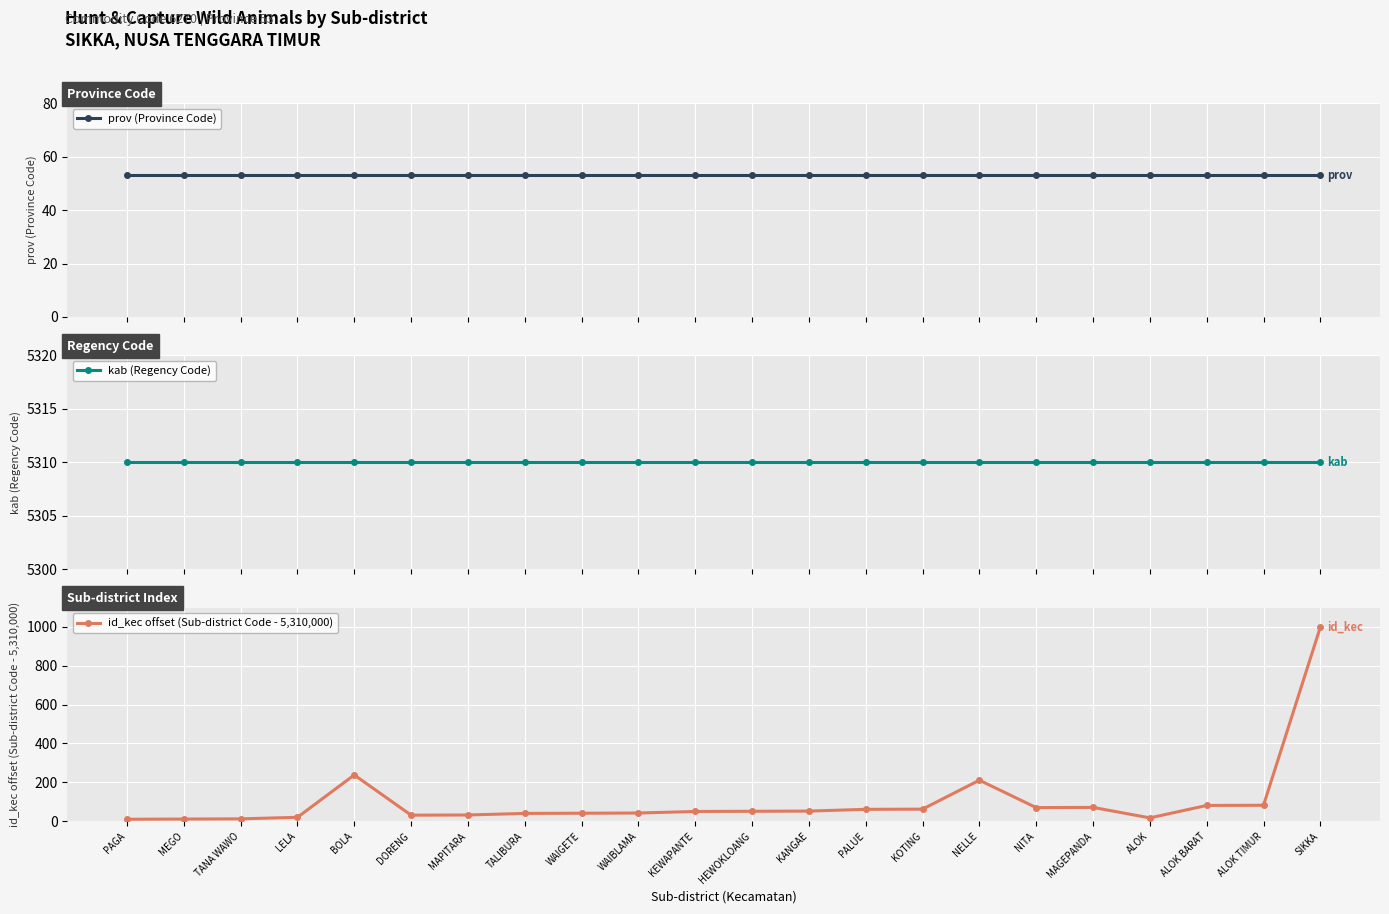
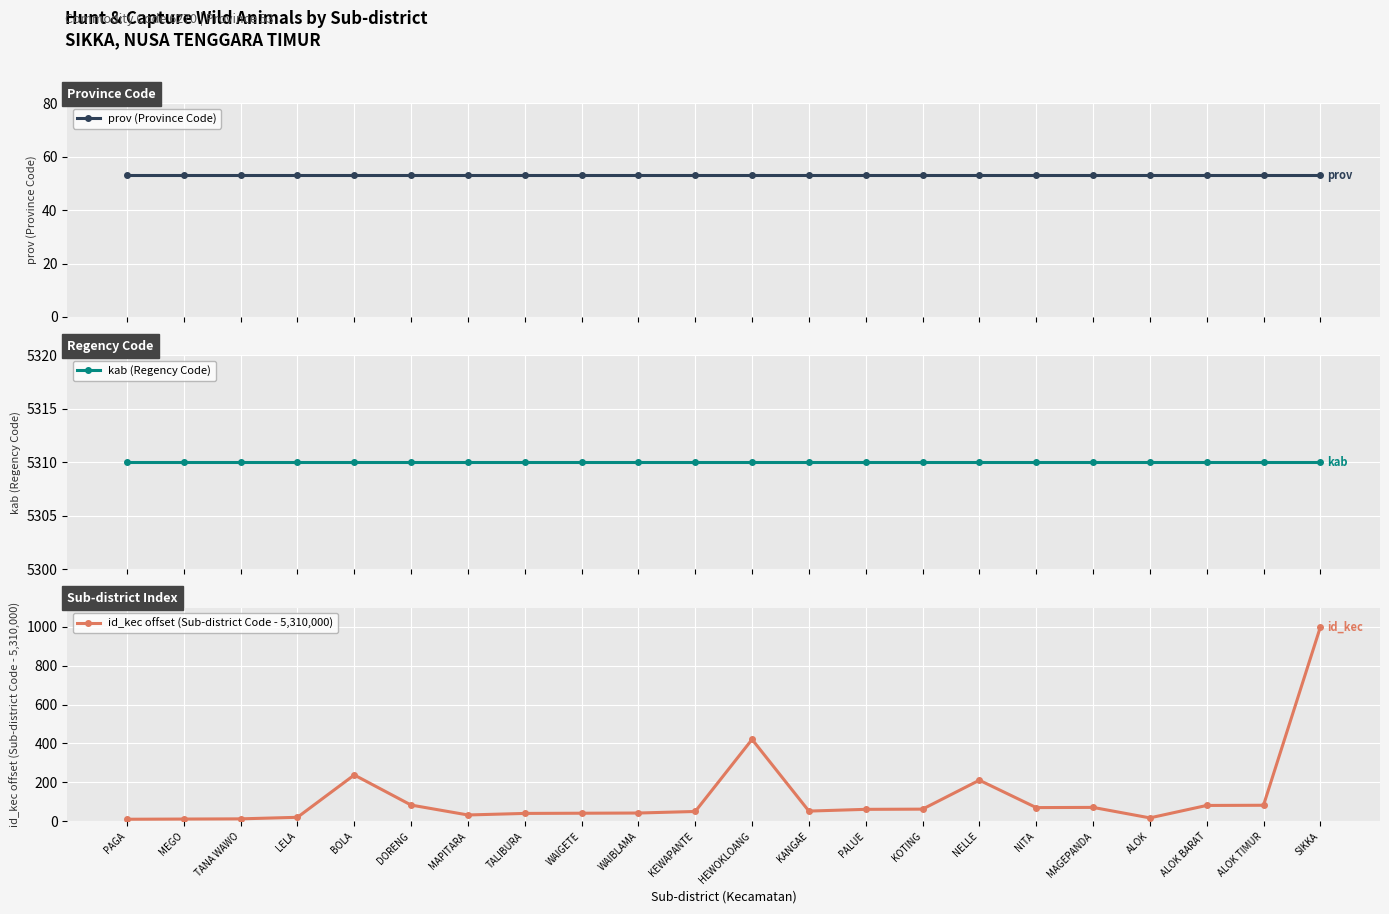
  {
    "Sub-district Index": {
      "PAGA": 10,
      "MEGO": 10,
      "TANA WAWO": 10,
      "LELA": 20,
      "BOLA": 240,
-     "DORENG": 30,
+     "DORENG": 80,
      "MAPITARA": 30,
      "TALIBURA": 40,
      "WAIGETE": 40,
      "WAIBLAMA": 40,
      "KEWAPANTE": 50,
-     "HEWOKLOANG": 50,
+     "HEWOKLOANG": 420,
      "KANGAE": 50,
      "PALUE": 60,
      "KOTING": 60,
      "NELLE": 210,
      "NITA": 70,
      "MAGEPANDA": 70,
      "ALOK": 20,
      "ALOK BARAT": 80,
      "ALOK TIMUR": 80,
      "SIKKA": 1000
    }
  }
